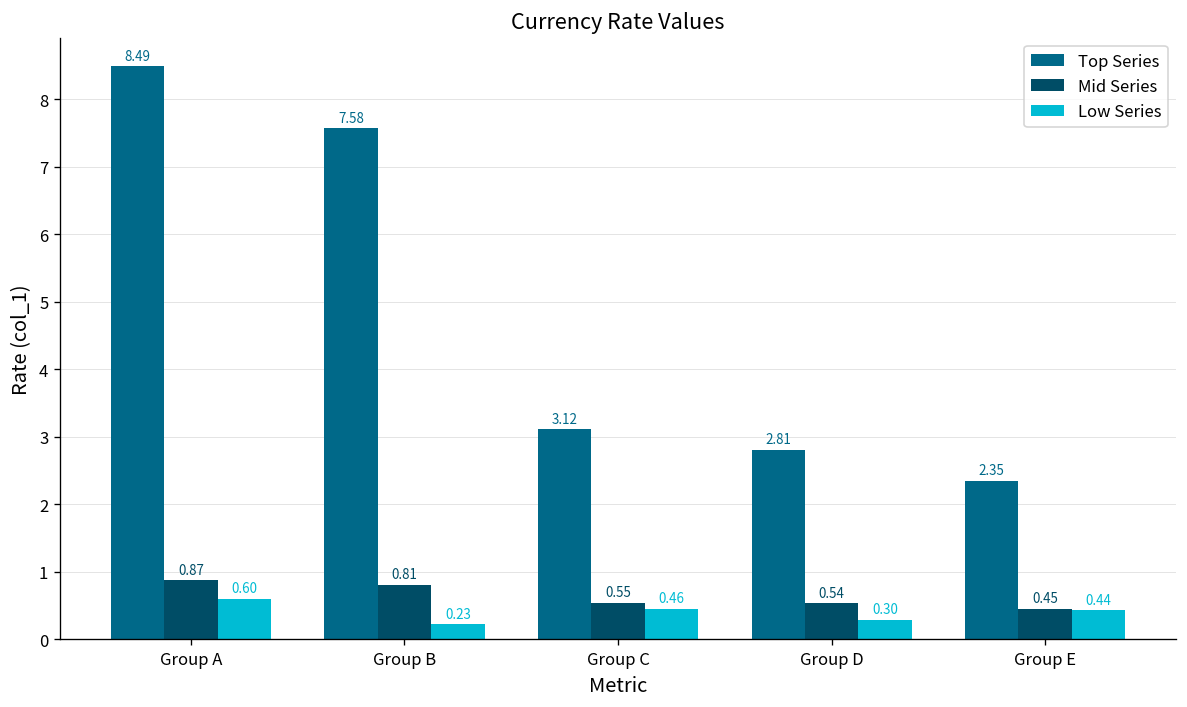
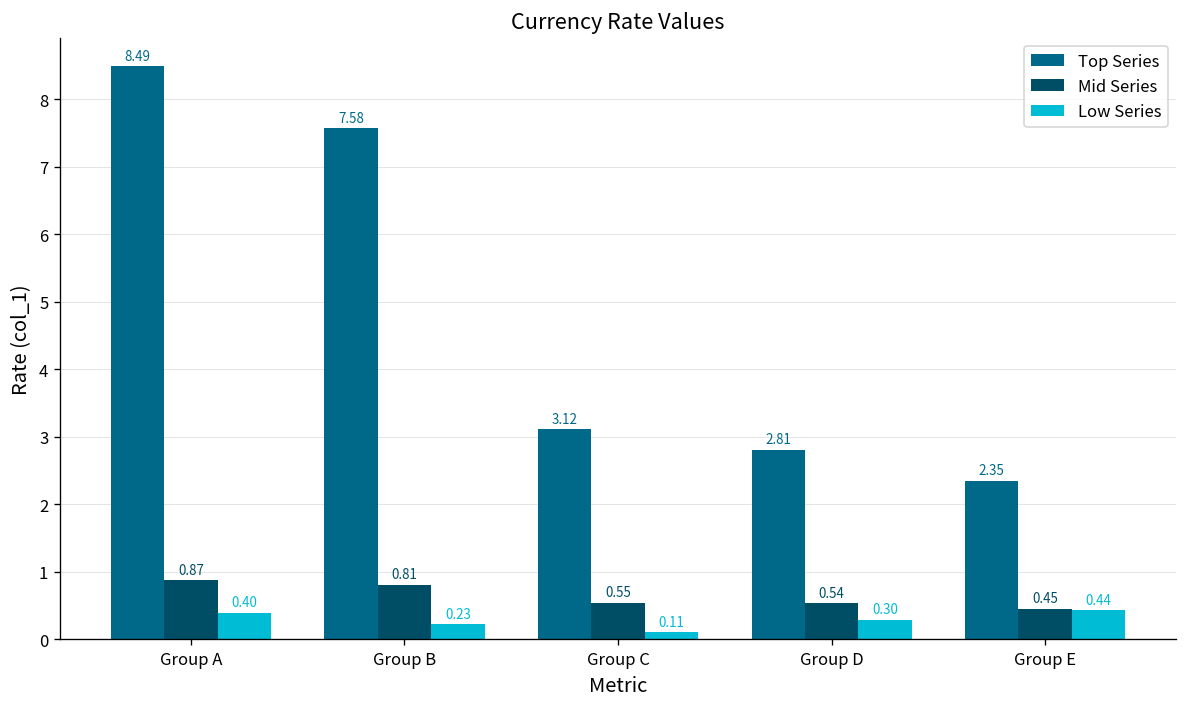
  {
    "Low Series": {
-     "Group A": 0.60,
+     "Group A": 0.40,
      "Group B": 0.23,
-     "Group C": 0.46,
+     "Group C": 0.11,
      "Group D": 0.30,
      "Group E": 0.44
    }
  }
